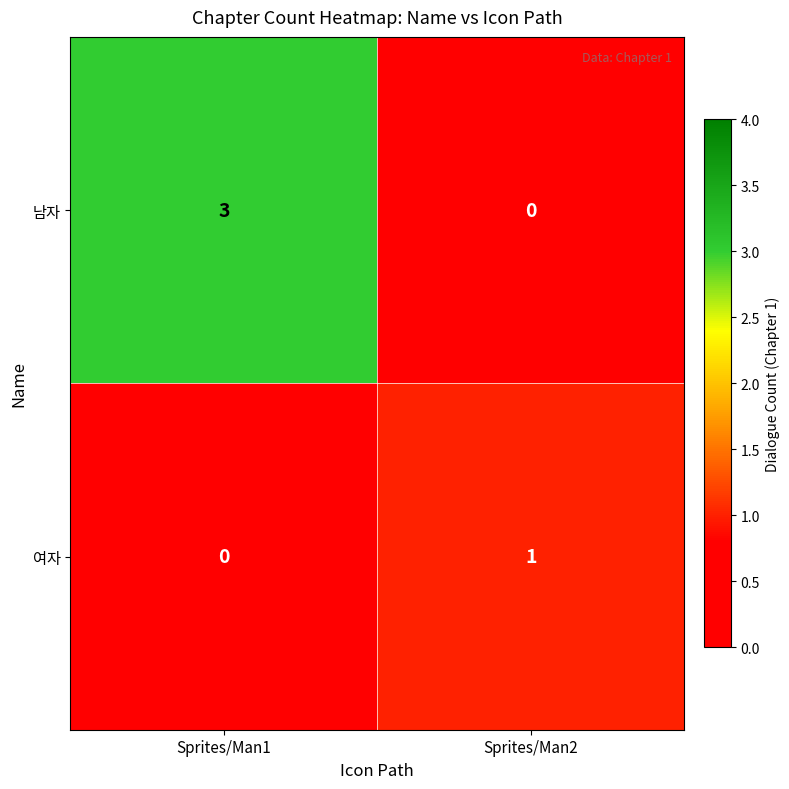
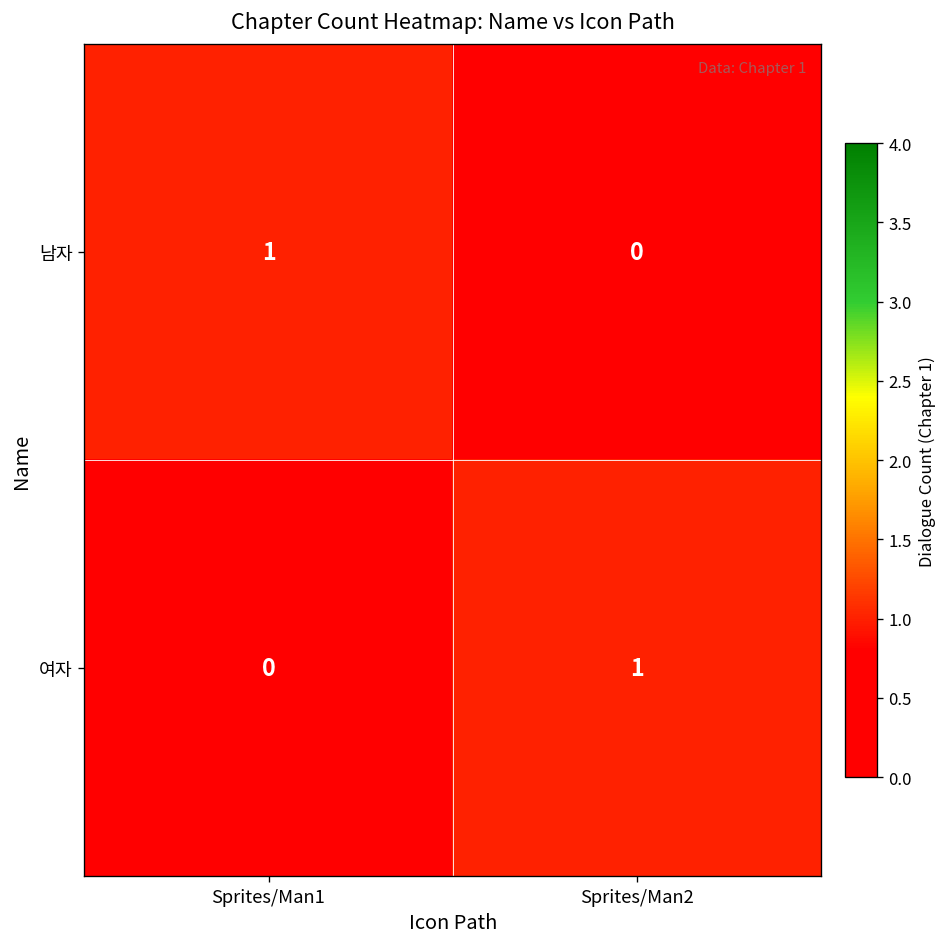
  {
    "남자": {
-     "Sprites/Man1": 3
+     "Sprites/Man1": 1
    },
    "여자": {
      "Sprites/Man1": 0,
      "Sprites/Man2": 1
    }
  }
